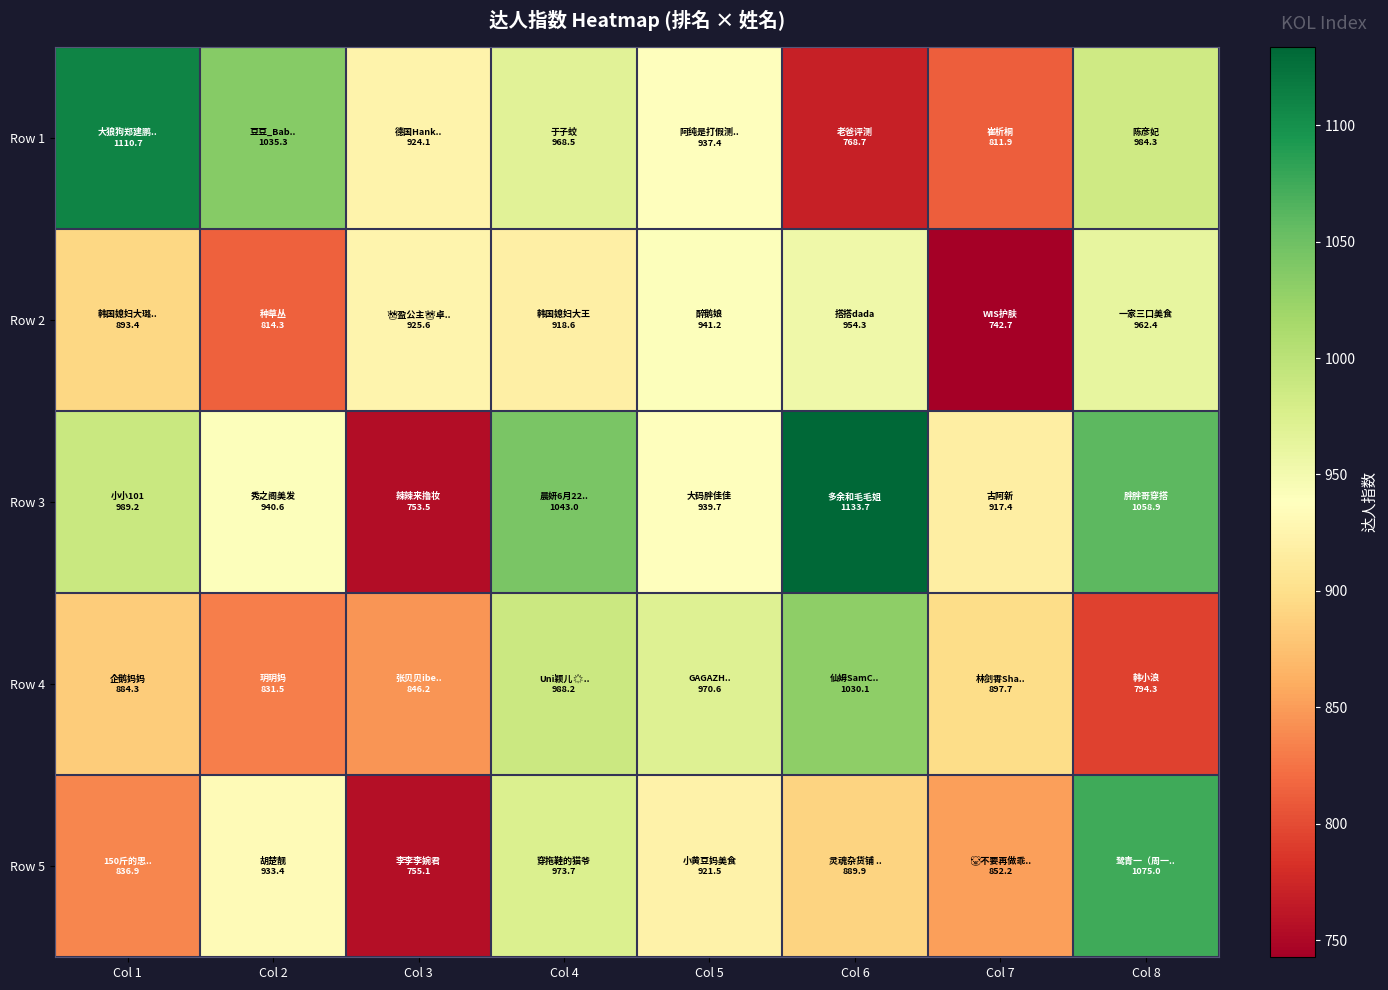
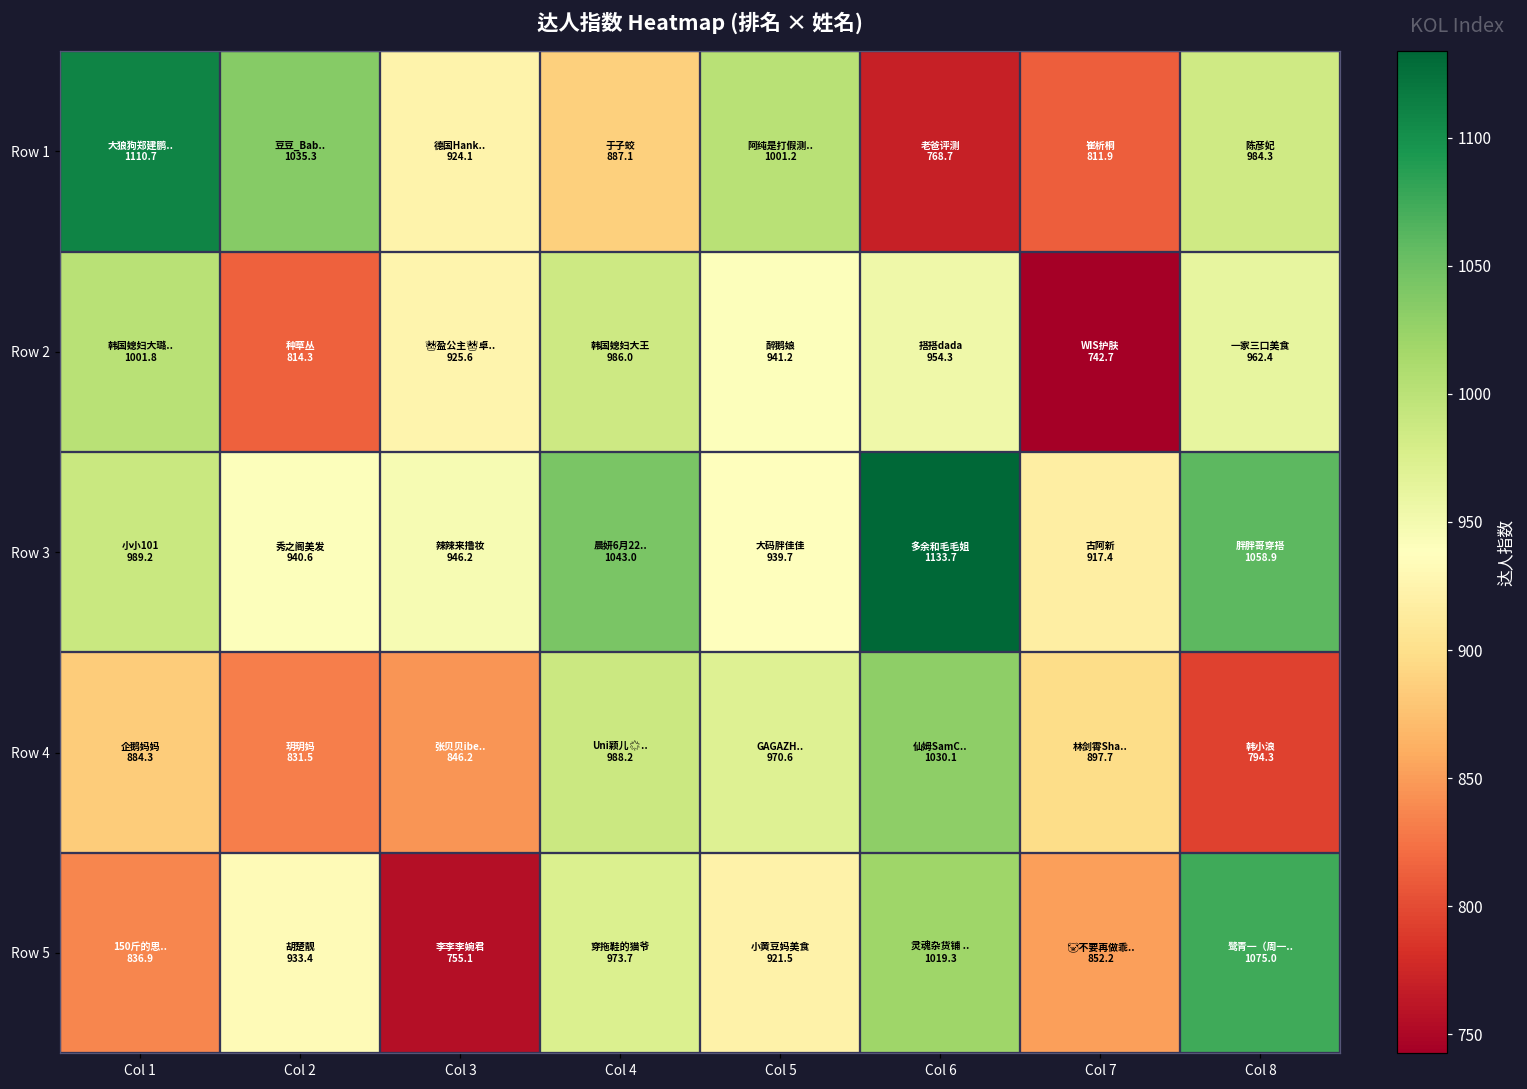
  {
    "Row 1": {
      "Col 1": 1110.7,
      "Col 2": 1035.3,
      "Col 3": 924.1,
-     "Col 4": 968.5,
-     "Col 5": 937.4,
+     "Col 4": 887.1,
+     "Col 5": 1001.2,
      "Col 6": 768.7,
      "Col 7": 811.9,
      "Col 8": 984.3
    },
    "Row 2": {
-     "Col 1": 893.4,
+     "Col 1": 1001.8,
      "Col 2": 814.3,
      "Col 3": 925.6,
-     "Col 4": 918.6,
+     "Col 4": 986.0,
      "Col 5": 941.2,
      "Col 6": 954.3,
      "Col 7": 742.7,
      "Col 8": 962.4
    },
    "Row 3": {
      "Col 1": 989.2,
      "Col 2": 940.6,
-     "Col 3": 753.5,
+     "Col 3": 946.2,
      "Col 4": 1043.0,
      "Col 5": 939.7,
      "Col 6": 1133.7,
      "Col 7": 917.4,
      "Col 8": 1058.9
    },
    "Row 4": {
      "Col 1": 884.3,
      "Col 2": 831.5,
      "Col 3": 846.2,
      "Col 4": 988.2,
      "Col 5": 970.6,
      "Col 6": 1030.1,
      "Col 7": 897.7,
      "Col 8": 794.3
    },
    "Row 5": {
      "Col 2": 933.4,
      "Col 3": 755.1,
      "Col 4": 973.7,
      "Col 5": 921.5,
-     "Col 6": 889.9,
+     "Col 6": 1019.3,
      "Col 7": 852.2,
      "Col 8": 1075.0
    }
  }
